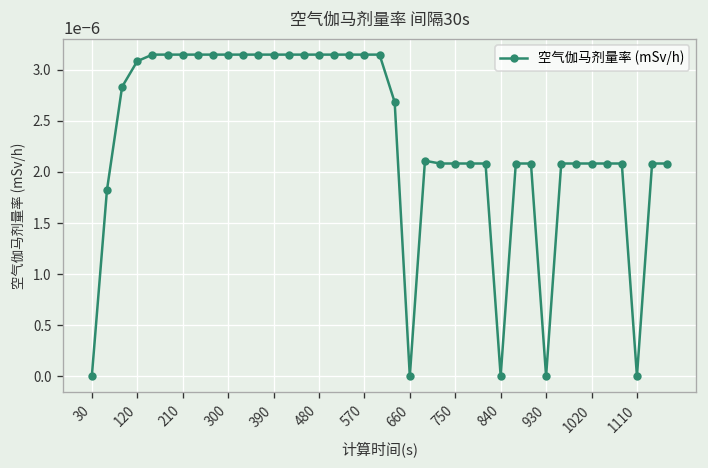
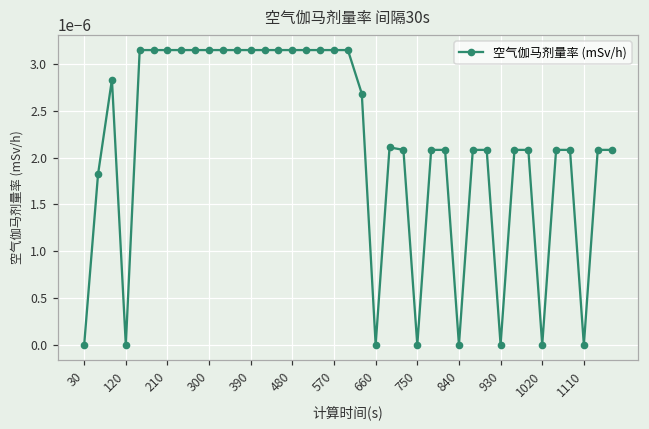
  {
    "30": 0.000000,
-   "120": 0.000003,
+   "120": 0.000000,
    "210": 0.0000031,
    "300": 0.0000031,
    "390": 0.0000031,
    "480": 0.0000031,
    "570": 0.0000031,
    "660": 0.000000,
-   "750": 0.000002,
+   "750": 0.000000,
    "840": 0.000000,
    "930": 0.000000,
-   "1020": 0.000002,
+   "1020": 0.000000,
    "1110": 0.000000
  }
